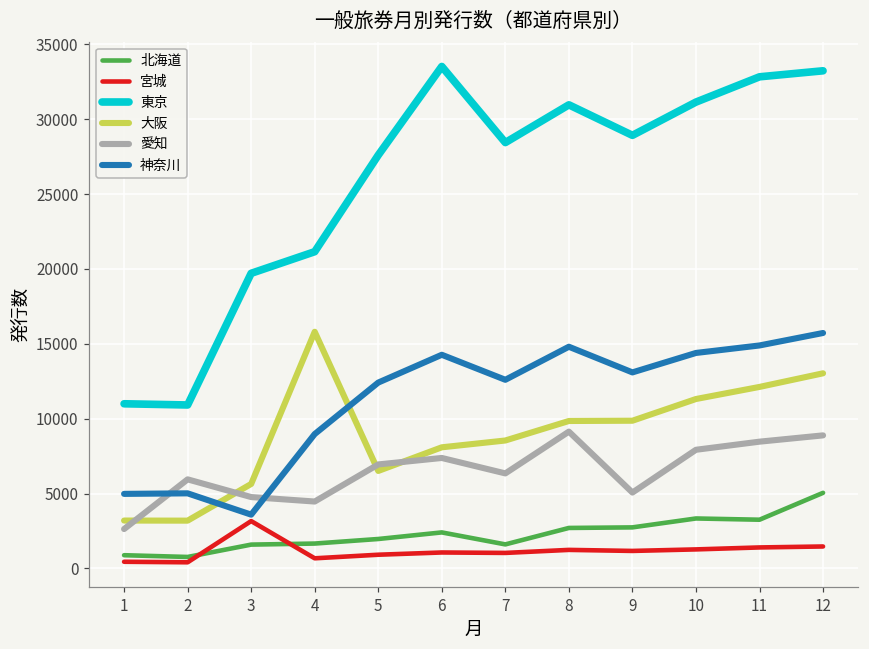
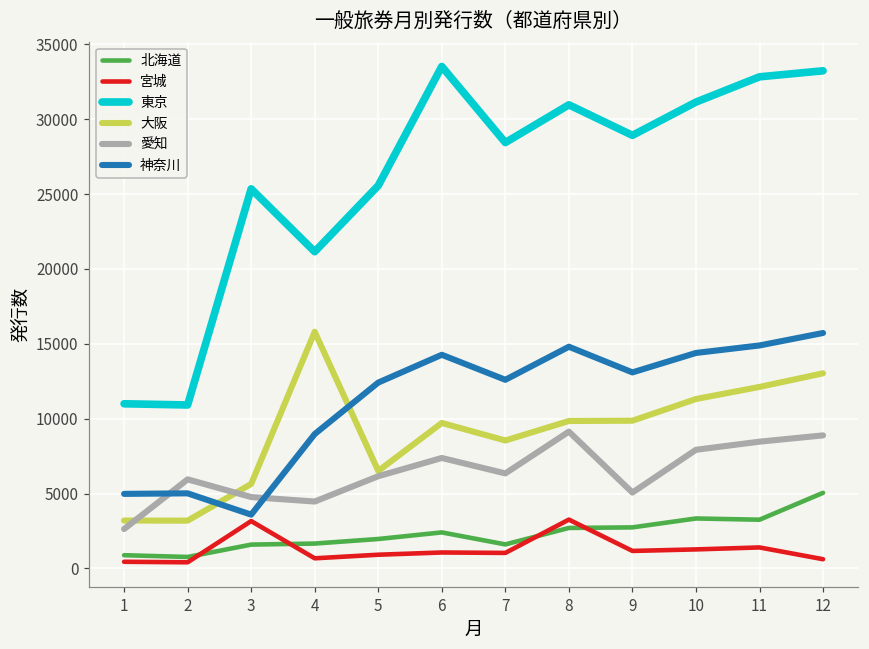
  {
    "北海道": {
      "1": 900,
      "2": 800,
      "3": 1600,
      "4": 1700,
      "5": 2000,
      "6": 2400,
      "7": 1600,
      "8": 2700,
      "9": 2700,
      "10": 3300,
      "11": 3200,
      "12": 5000
    },
    "宮城": {
      "1": 400,
      "2": 400,
      "3": 3200,
      "4": 700,
      "5": 900,
      "6": 1100,
      "7": 1000,
-     "8": 1200,
+     "8": 3300,
      "9": 1200,
      "10": 1300,
      "11": 1400,
-     "12": 1500
+     "12": 600
    },
    "東京": {
      "1": 11000,
      "2": 10900,
-     "3": 19700,
+     "3": 25400,
      "4": 21200,
-     "5": 27600,
+     "5": 25600,
      "6": 33500,
      "7": 28400,
      "8": 31000,
      "9": 28900,
      "10": 31100,
      "11": 32800,
      "12": 33200
    },
    "大阪": {
      "1": 3200,
      "2": 3200,
      "3": 5600,
      "4": 15800,
      "5": 6500,
-     "6": 8100,
+     "6": 9700,
      "7": 8500,
      "8": 9800,
      "9": 9900,
      "10": 11300,
      "11": 12100,
      "12": 13000
    },
    "愛知": {
      "1": 2600,
      "2": 5900,
      "3": 4800,
      "4": 4500,
-     "5": 6900,
+     "5": 6200,
      "6": 7400,
      "7": 6300,
      "8": 9100,
      "9": 5100,
      "10": 7900,
      "11": 8500,
      "12": 8900
    },
    "神奈川": {
      "1": 5000,
      "2": 5000,
      "3": 3600,
      "4": 9000,
      "5": 12400,
      "6": 14300,
      "7": 12600,
      "8": 14800,
      "9": 13100,
      "10": 14400,
      "11": 14900,
      "12": 15700
    }
  }
